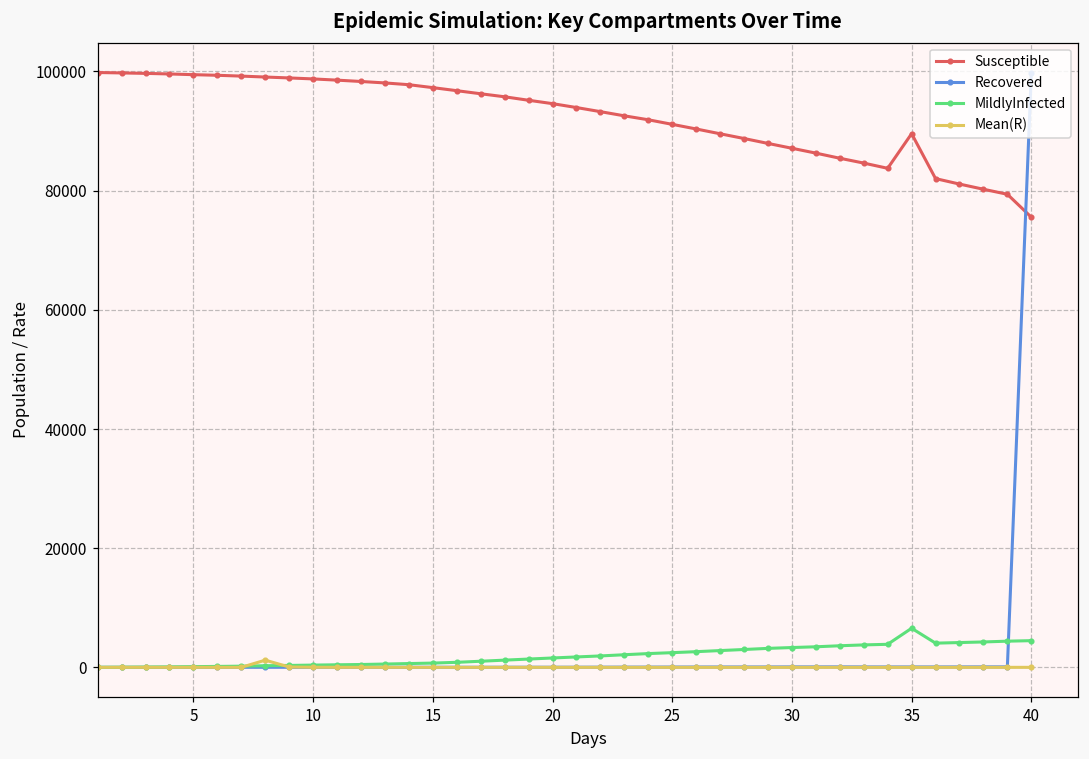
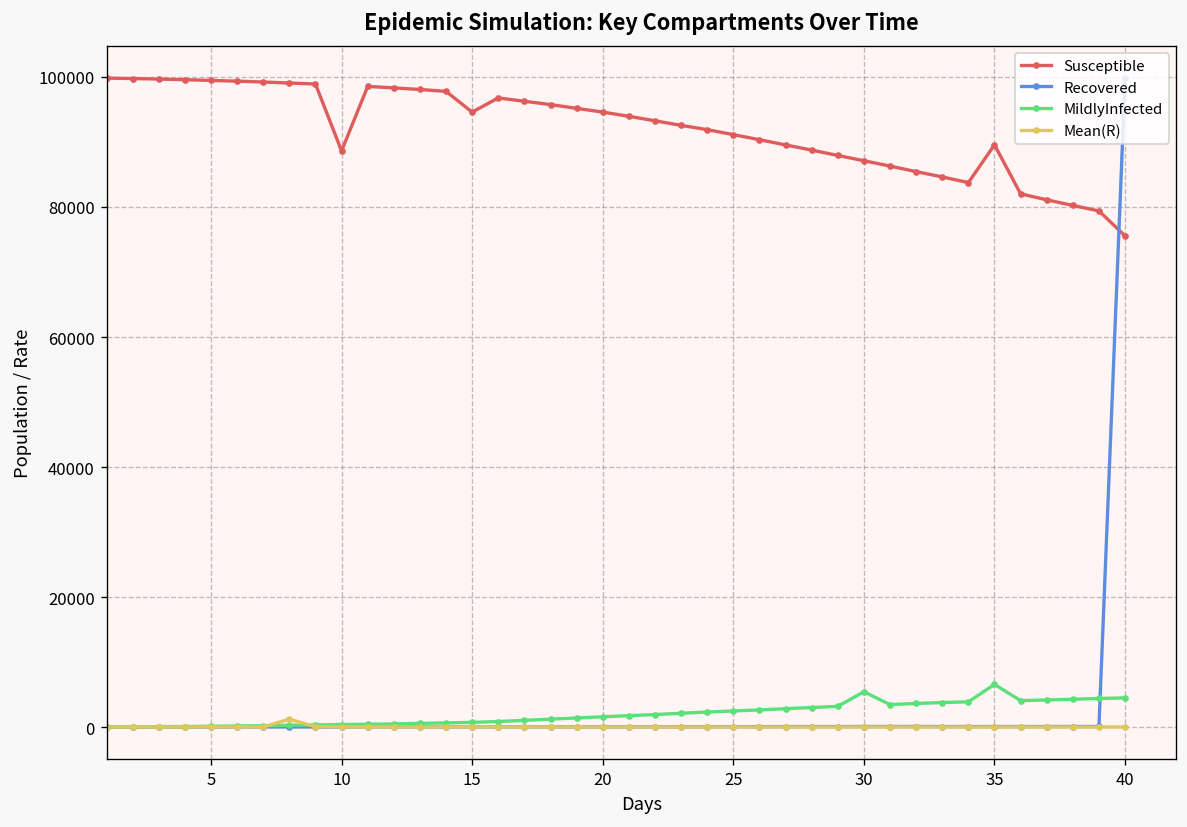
  {
    "Susceptible": {
      "5": 99000,
-     "10": 99000,
-     "15": 97000,
+     "10": 89000,
+     "15": 95000,
      "20": 95000,
      "25": 91000,
      "30": 87000,
      "35": 90000,
      "40": 76000
    },
    "MildlyInfected": {
      "15": 1000,
      "20": 2000,
      "25": 2000,
-     "30": 3000,
+     "30": 5000,
      "35": 7000,
      "40": 4000
    },
    "Mean(R)": {
      "40": 0
    }
  }
